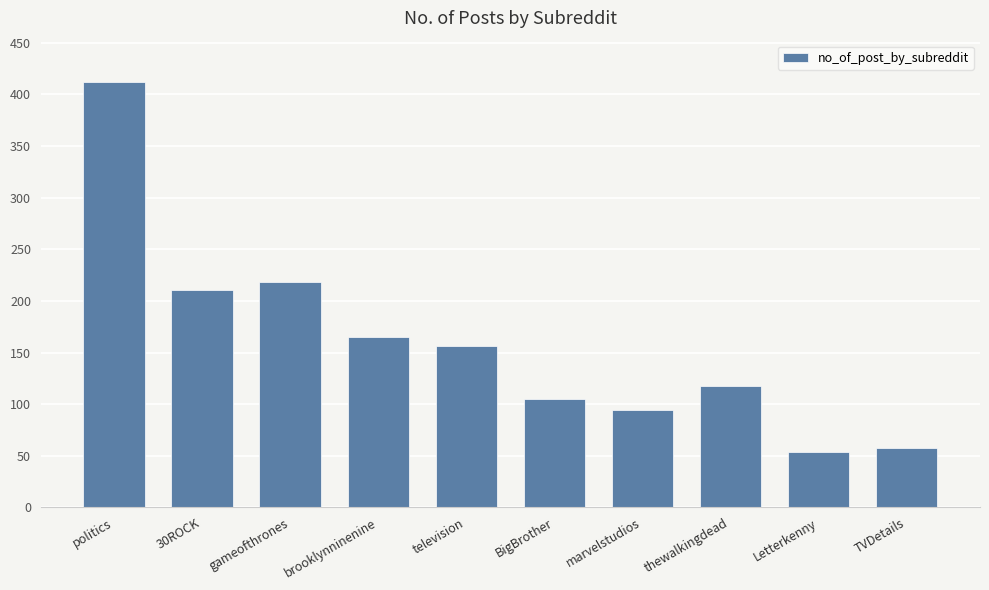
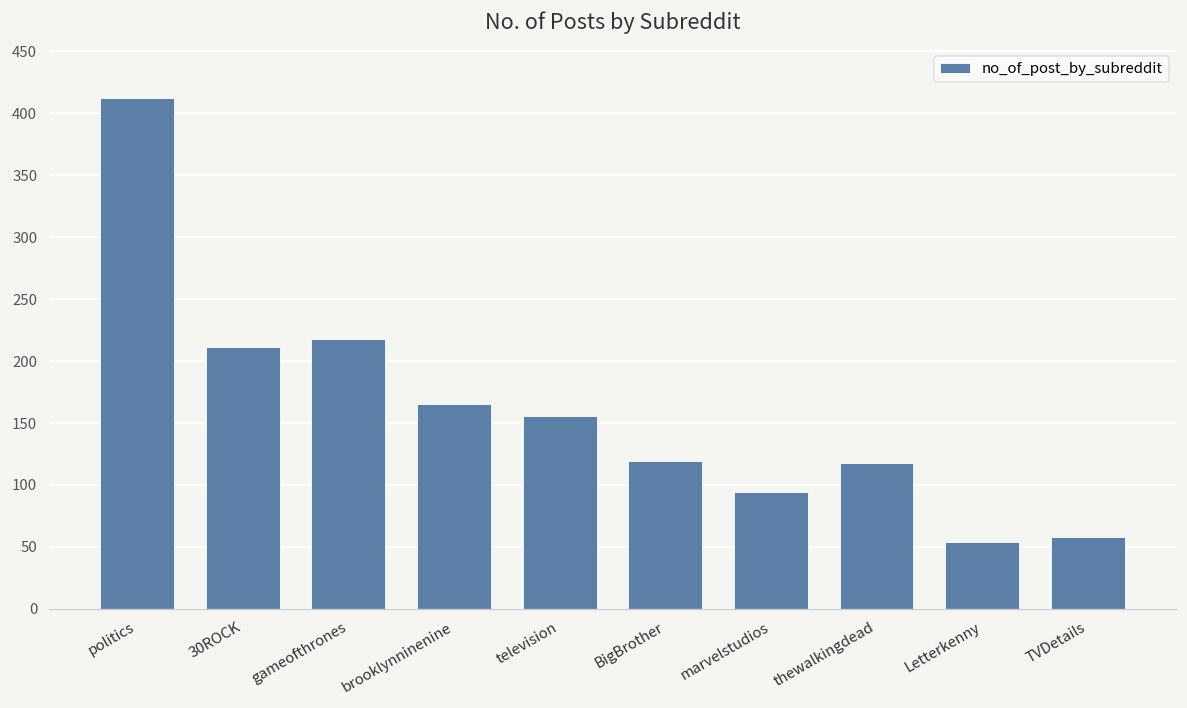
  {
    "politics": 412,
    "30ROCK": 211,
    "gameofthrones": 218,
    "brooklynninenine": 165,
    "television": 156,
-   "BigBrother": 105,
+   "BigBrother": 119,
    "marvelstudios": 94,
    "thewalkingdead": 118,
    "Letterkenny": 54,
    "TVDetails": 58
  }
